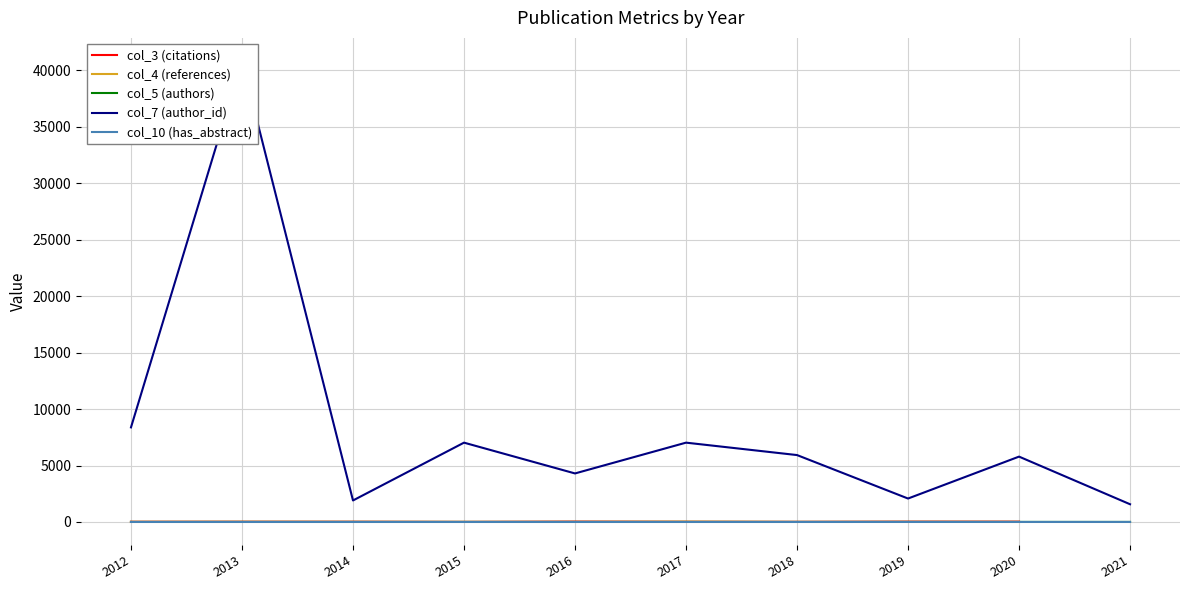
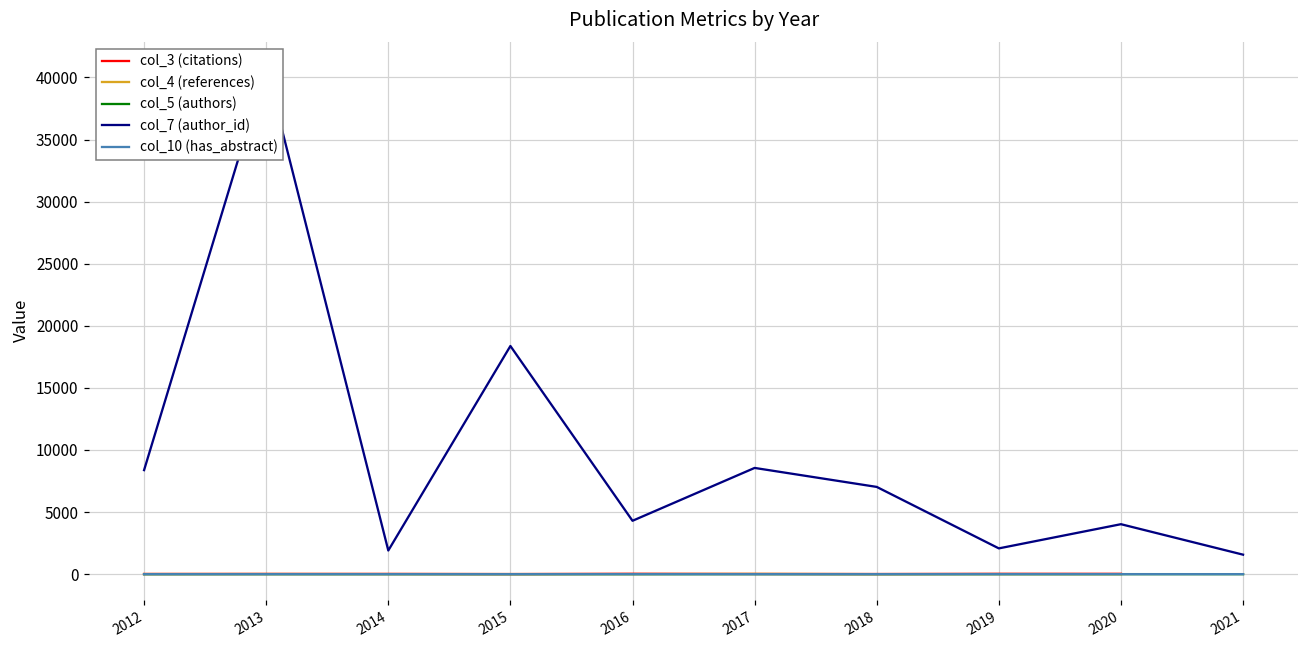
  {
    "col_10 (has_abstract)": {
      "2021": 0
    },
    "col_7 (author_id)": {
      "2012": 8400,
      "2014": 1900,
-     "2015": 7000,
+     "2015": 18400,
      "2016": 4300,
-     "2017": 7000,
-     "2018": 5900,
+     "2017": 8600,
+     "2018": 7000,
      "2019": 2100,
-     "2020": 5800,
+     "2020": 4000,
      "2021": 1600
    }
  }
